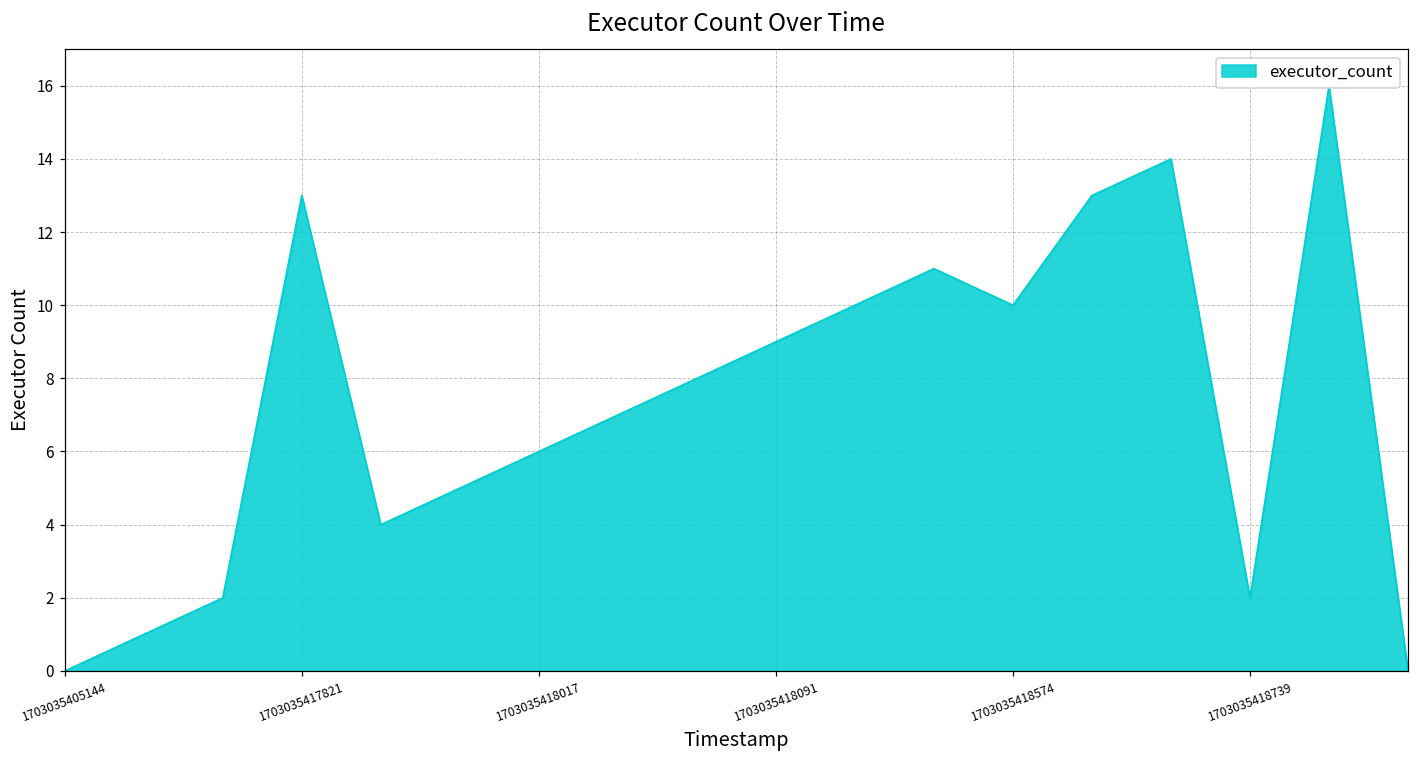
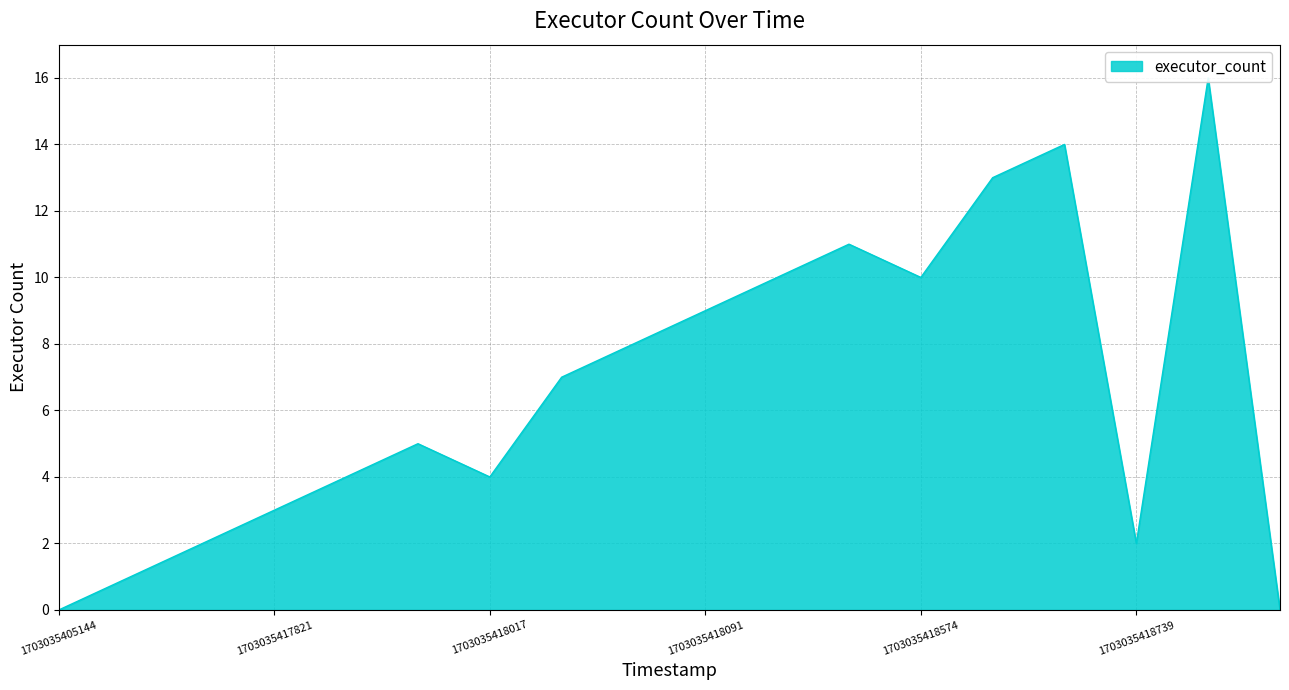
  {
    "1703035405144": 0,
-   "1703035417821": 13,
-   "1703035418017": 6,
+   "1703035417821": 3,
+   "1703035418017": 4,
    "1703035418091": 9,
    "1703035418574": 10,
    "1703035418739": 2
  }
